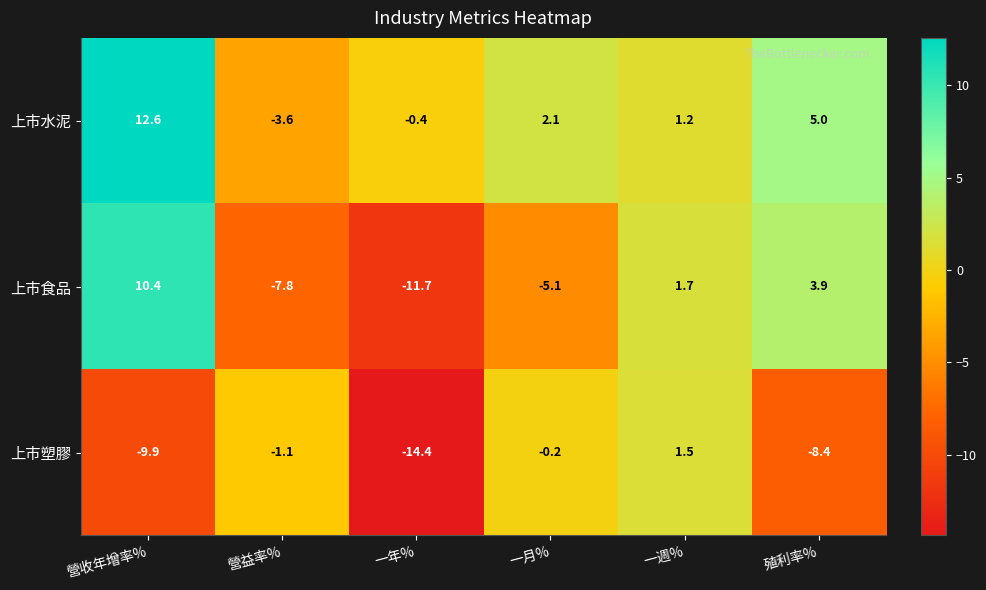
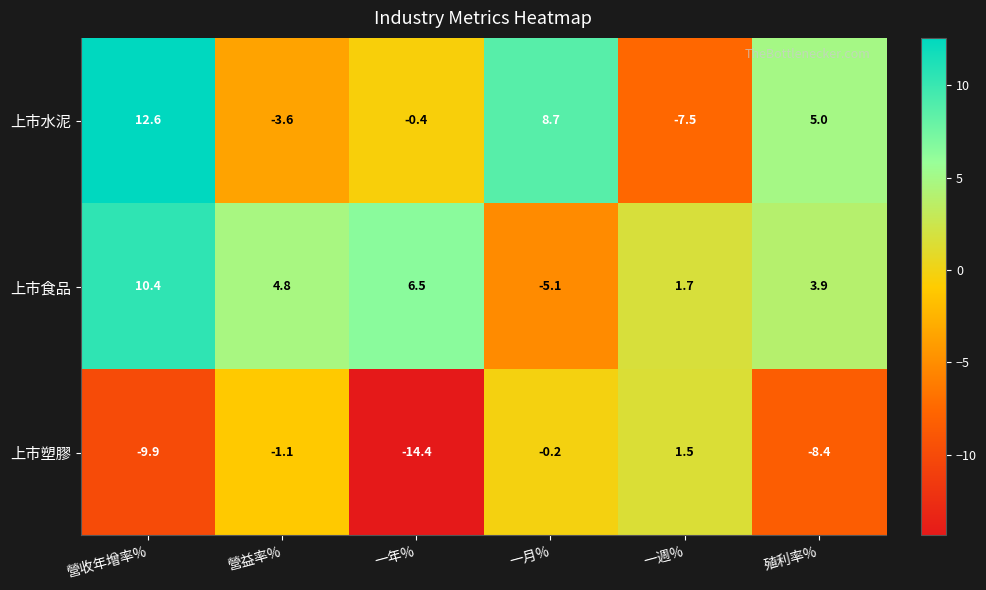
  {
    "上市水泥": {
      "營收年增率%": 12.6,
      "營益率%": -3.6,
      "一年%": -0.4,
-     "一月%": 2.1,
-     "一週%": 1.2
+     "一月%": 8.7,
+     "一週%": -7.5
    },
    "上市食品": {
      "營收年增率%": 10.4,
-     "營益率%": -7.8,
-     "一年%": -11.7,
+     "營益率%": 4.8,
+     "一年%": 6.5,
      "一月%": -5.1,
      "一週%": 1.7,
      "殖利率%": 3.9
    },
    "上市塑膠": {
      "營收年增率%": -9.9,
      "營益率%": -1.1,
      "一年%": -14.4,
      "一月%": -0.2,
      "一週%": 1.5,
      "殖利率%": -8.4
    }
  }
